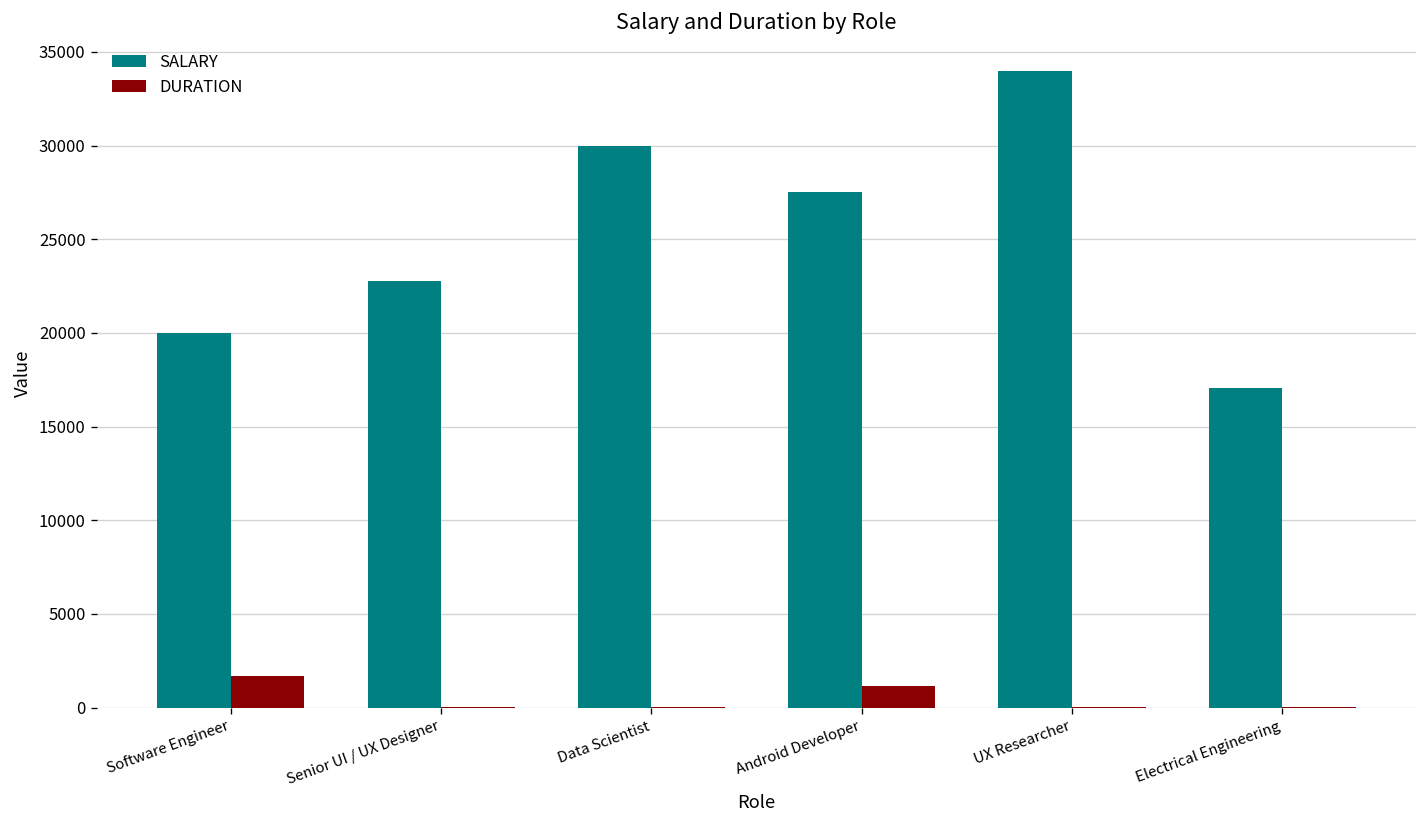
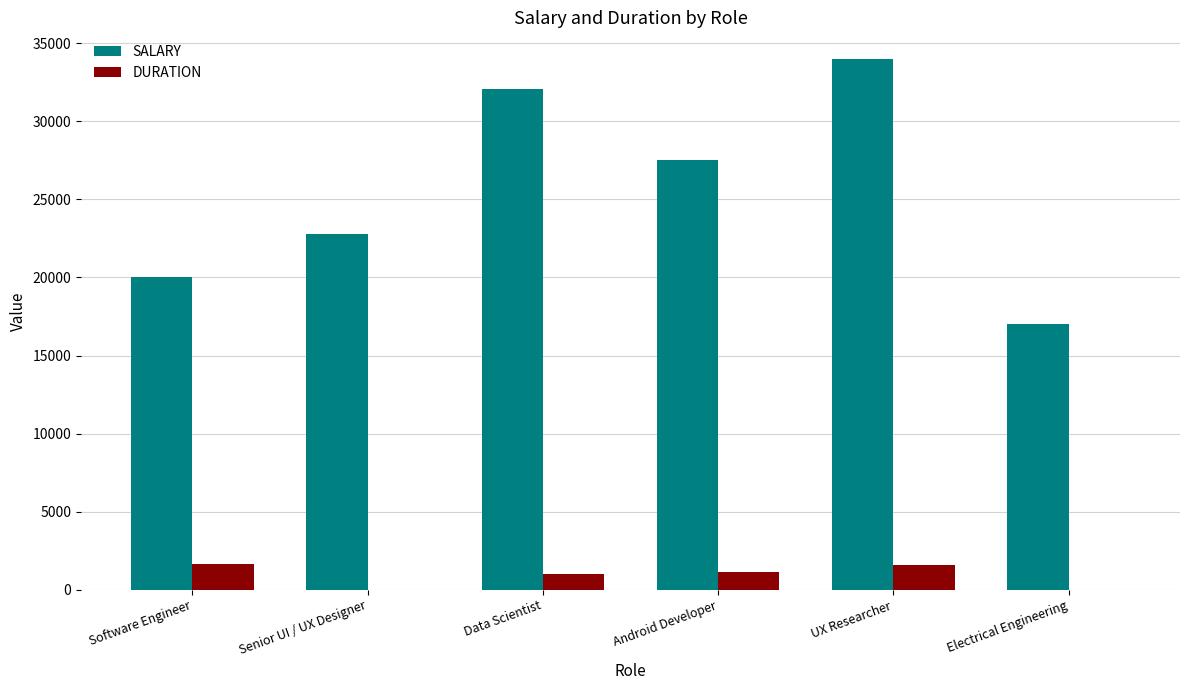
  {
    "SALARY": {
      "Software Engineer": 20000,
      "Senior UI / UX Designer": 22800,
-     "Data Scientist": 30000,
+     "Data Scientist": 32100,
      "Android Developer": 27500,
      "UX Researcher": 34000,
      "Electrical Engineering": 17000
    },
    "DURATION": {
      "Software Engineer": 1700,
-     "Data Scientist": 0,
+     "Data Scientist": 1000,
      "Android Developer": 1200,
-     "UX Researcher": 0
+     "UX Researcher": 1600
    }
  }
